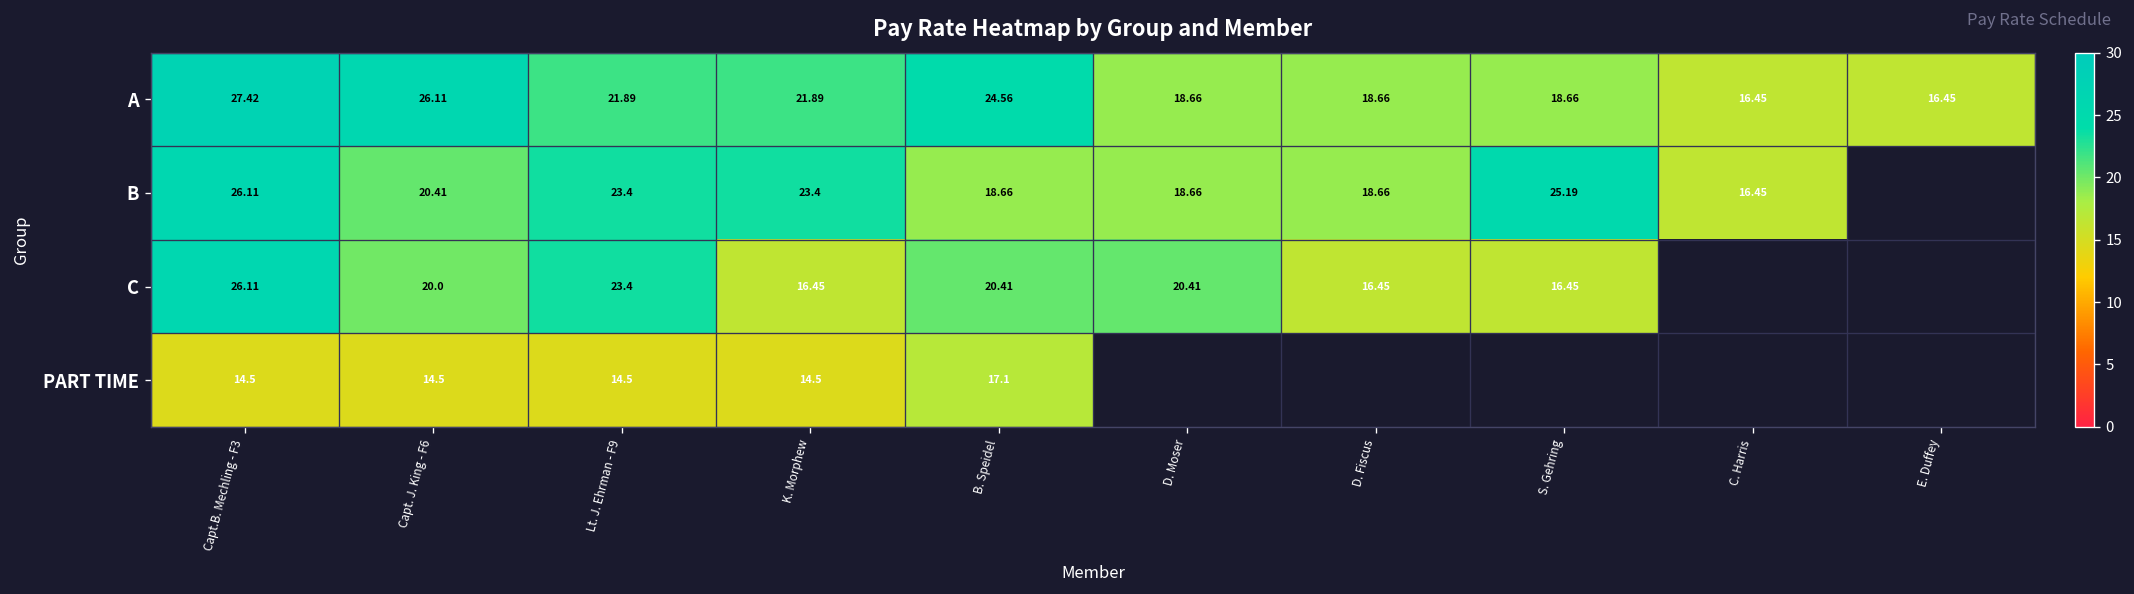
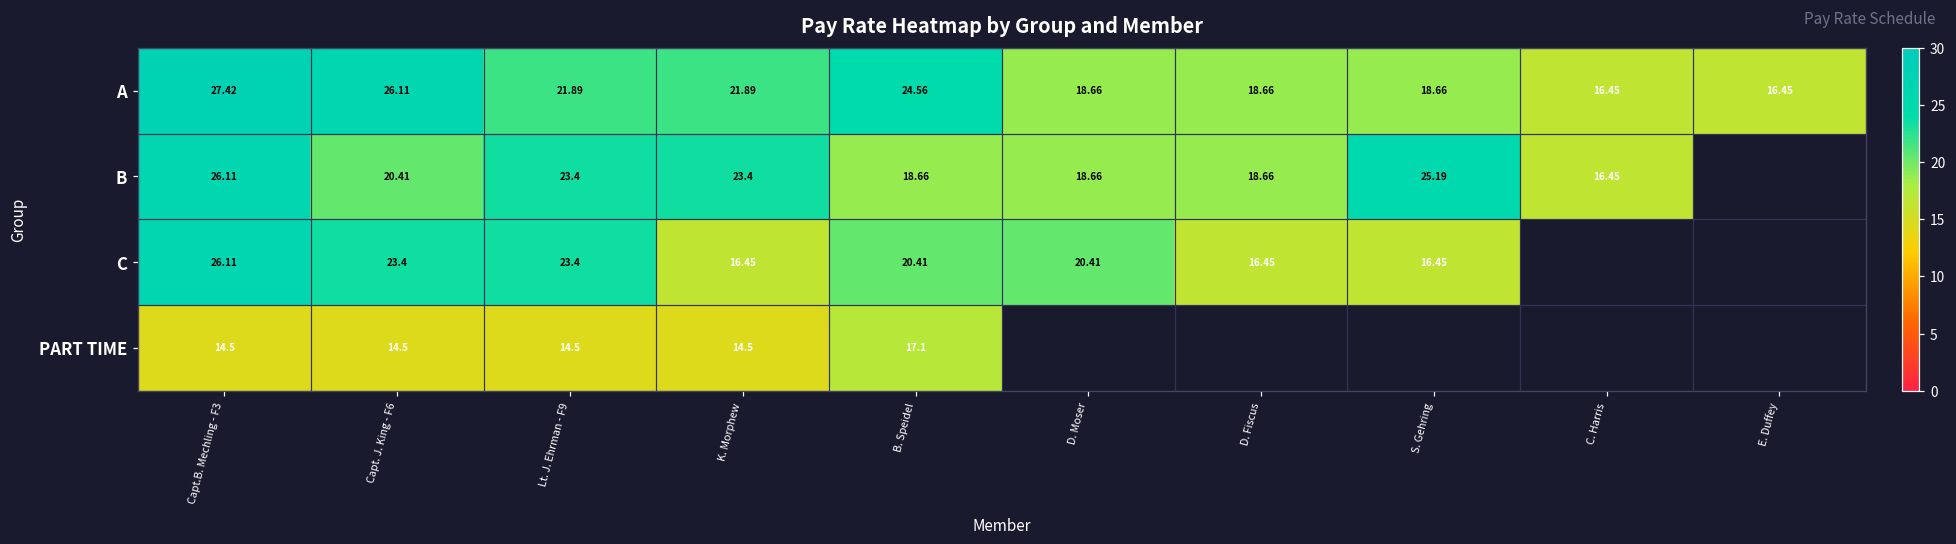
  {
    "A": {
      "Capt.B. Mechling - F3": 27.42,
      "Capt. J. King - F6": 26.11,
      "Lt. J. Ehrman - F9": 21.89,
      "K. Morphew": 21.89,
      "B. Speidel": 24.56,
      "D. Moser": 18.66,
      "D. Fiscus": 18.66,
      "S. Gehring": 18.66,
      "C. Harris": 16.45,
      "E. Duffey": 16.45
    },
    "B": {
      "Capt.B. Mechling - F3": 26.11,
      "Capt. J. King - F6": 20.41,
      "Lt. J. Ehrman - F9": 23.4,
      "K. Morphew": 23.4,
      "B. Speidel": 18.66,
      "D. Moser": 18.66,
      "D. Fiscus": 18.66,
      "S. Gehring": 25.19,
      "C. Harris": 16.45
    },
    "C": {
      "Capt.B. Mechling - F3": 26.11,
-     "Capt. J. King - F6": 20.0,
+     "Capt. J. King - F6": 23.4,
      "Lt. J. Ehrman - F9": 23.4,
      "K. Morphew": 16.45,
      "B. Speidel": 20.41,
      "D. Moser": 20.41,
      "D. Fiscus": 16.45,
      "S. Gehring": 16.45
    },
    "PART TIME": {
      "Capt.B. Mechling - F3": 14.5,
      "Capt. J. King - F6": 14.5,
      "Lt. J. Ehrman - F9": 14.5,
      "K. Morphew": 14.5,
      "B. Speidel": 17.1
    }
  }
